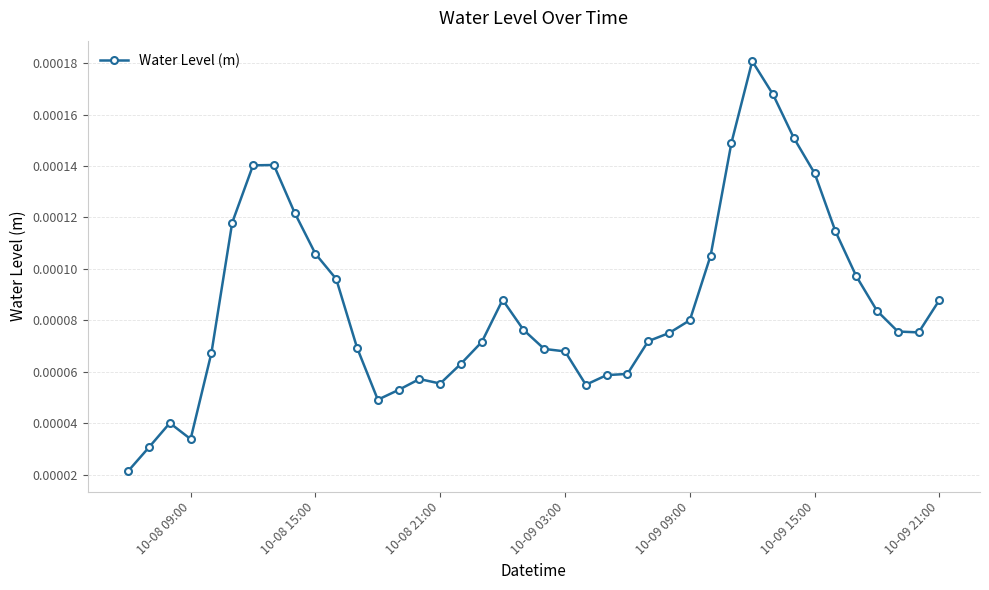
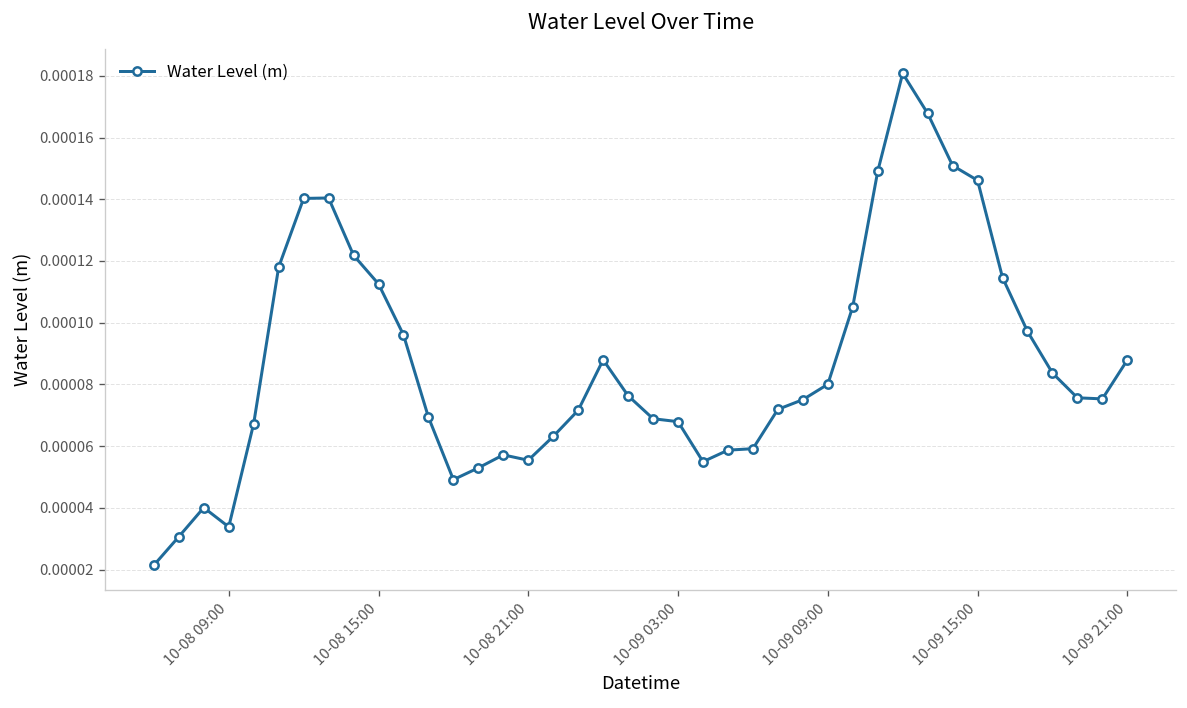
  {
    "10-08 09:00": 0.000034,
-   "10-08 15:00": 0.000106,
+   "10-08 15:00": 0.000113,
    "10-08 21:00": 0.000055,
    "10-09 03:00": 0.000068,
    "10-09 09:00": 0.000080,
-   "10-09 15:00": 0.000137,
+   "10-09 15:00": 0.000146,
    "10-09 21:00": 0.000088
  }
